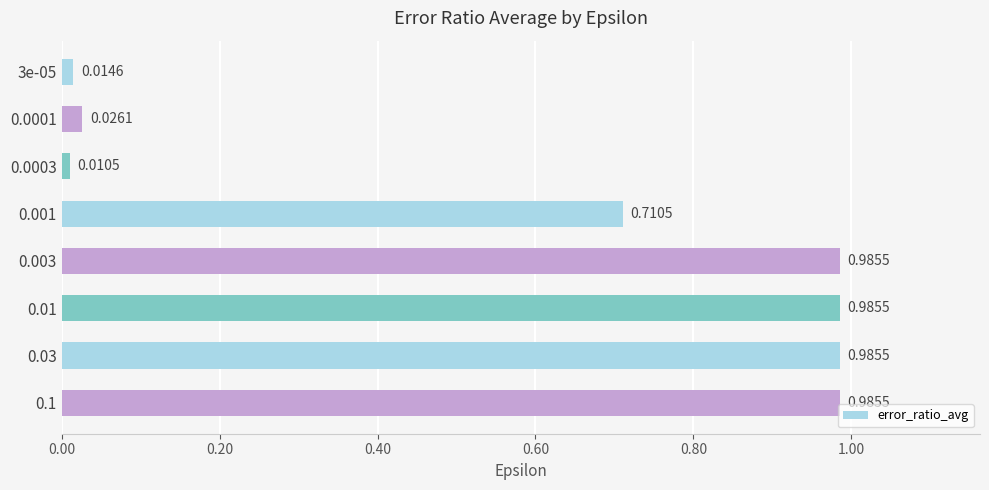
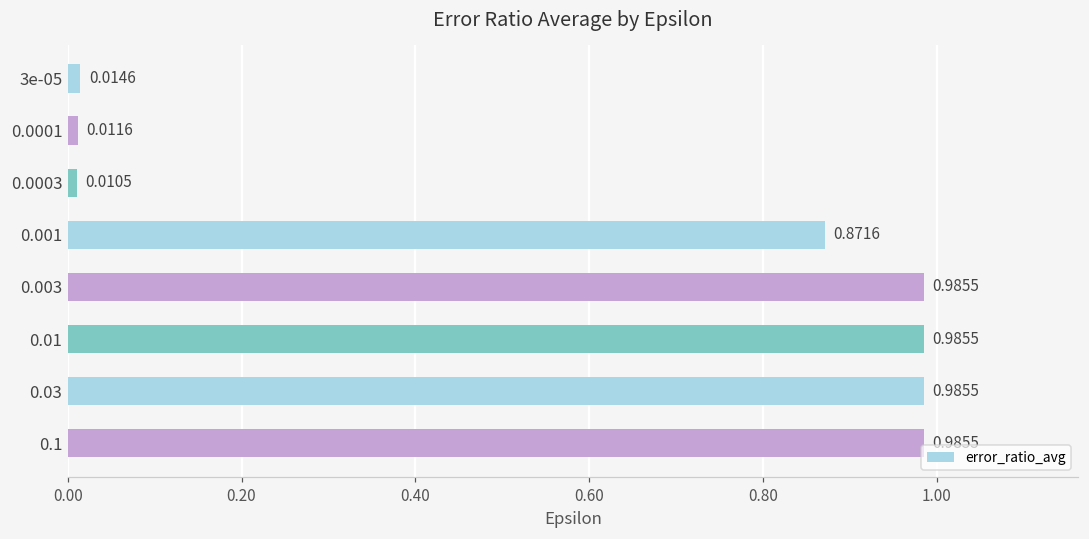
  {
    "3e-05": 0.0146,
-   "0.0001": 0.0261,
+   "0.0001": 0.0116,
    "0.0003": 0.0105,
-   "0.001": 0.7105,
+   "0.001": 0.8716,
    "0.003": 0.9855,
    "0.01": 0.9855,
    "0.03": 0.9855
  }
